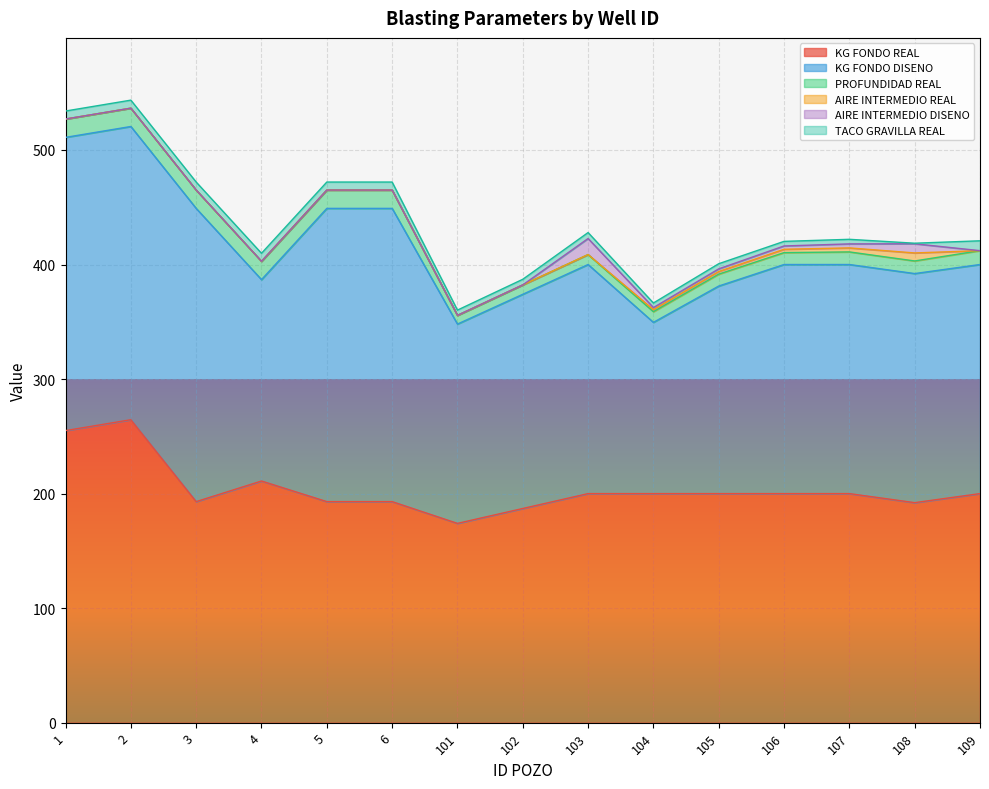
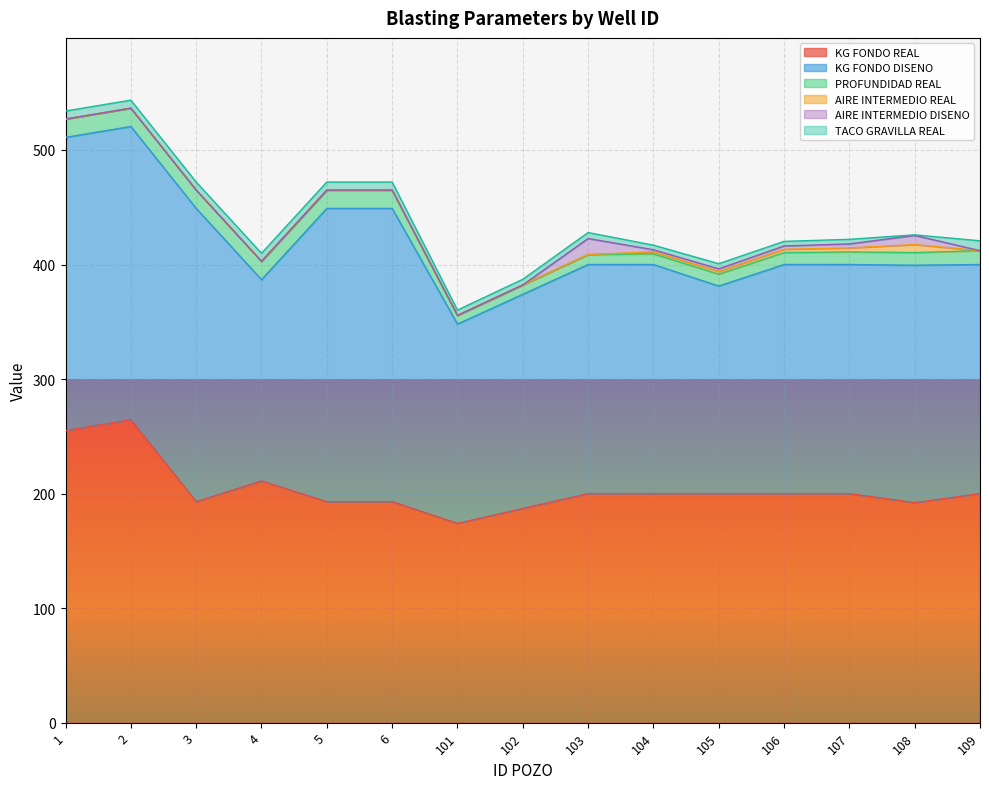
  {
    "KG FONDO REAL": {
      "1": 255,
      "2": 265,
      "3": 193,
      "4": 211,
      "5": 193,
      "6": 193,
      "101": 174,
      "102": 187,
      "103": 200,
      "104": 200,
      "105": 200,
      "106": 200,
      "107": 200,
      "108": 192,
      "109": 200
    },
    "KG FONDO DISENO": {
      "1": 256,
      "2": 256,
      "3": 256,
      "4": 176,
      "5": 256,
      "6": 256,
      "101": 174,
      "102": 187,
      "103": 200,
-     "104": 150,
+     "104": 200,
      "105": 181,
      "106": 200,
      "107": 200,
-     "108": 200,
+     "108": 207,
      "109": 200
    },
    "AIRE INTERMEDIO REAL": {
      "105": 2,
      "106": 3,
      "107": 4,
      "108": 7
    },
    "AIRE INTERMEDIO DISENO": {
      "103": 14,
      "105": 2,
      "106": 3,
      "107": 4
    }
  }
